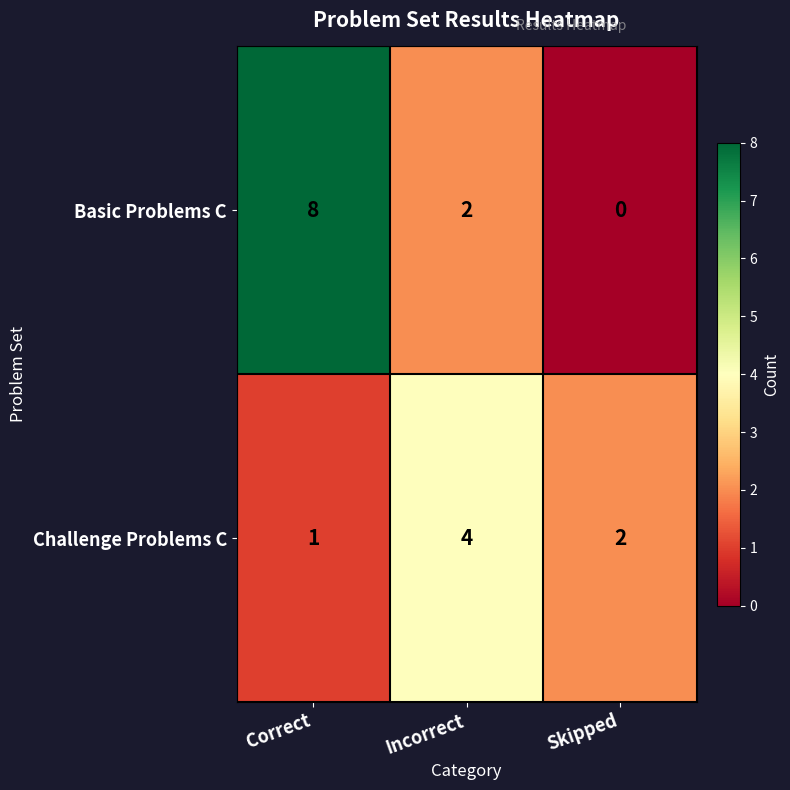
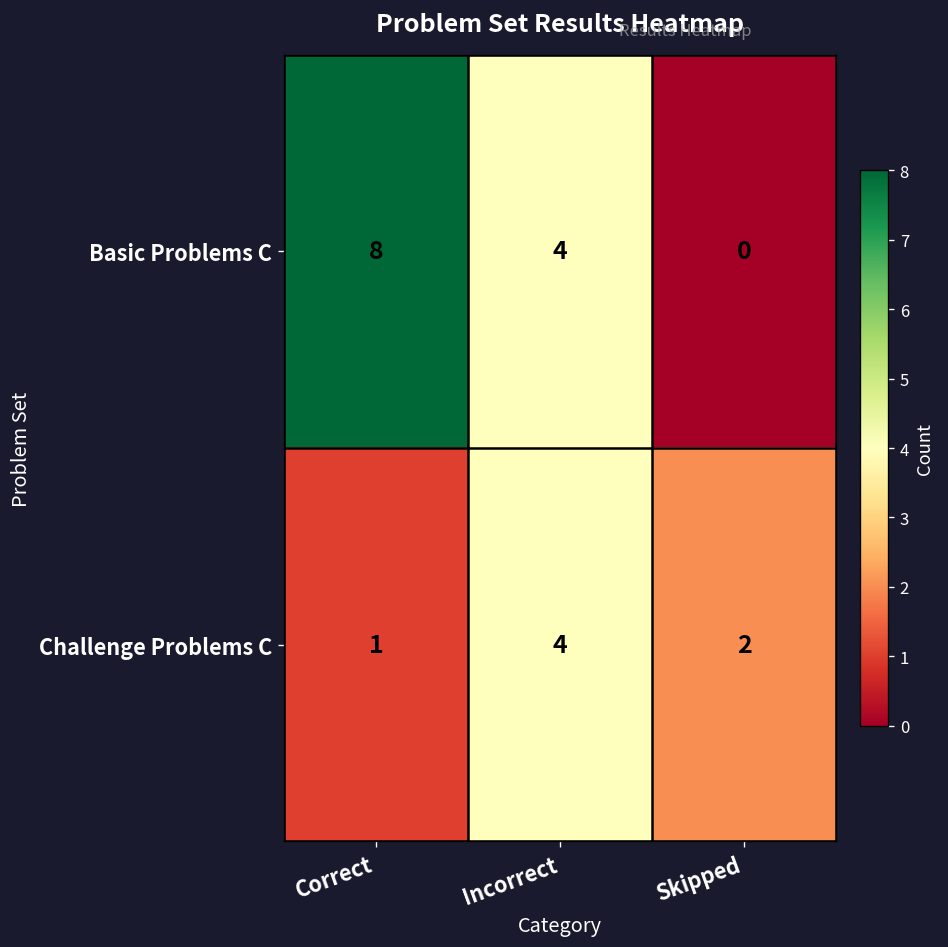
  {
    "Basic Problems C": {
      "Correct": 8,
-     "Incorrect": 2,
+     "Incorrect": 4,
      "Skipped": 0
    },
    "Challenge Problems C": {
      "Correct": 1,
      "Incorrect": 4,
      "Skipped": 2
    }
  }
